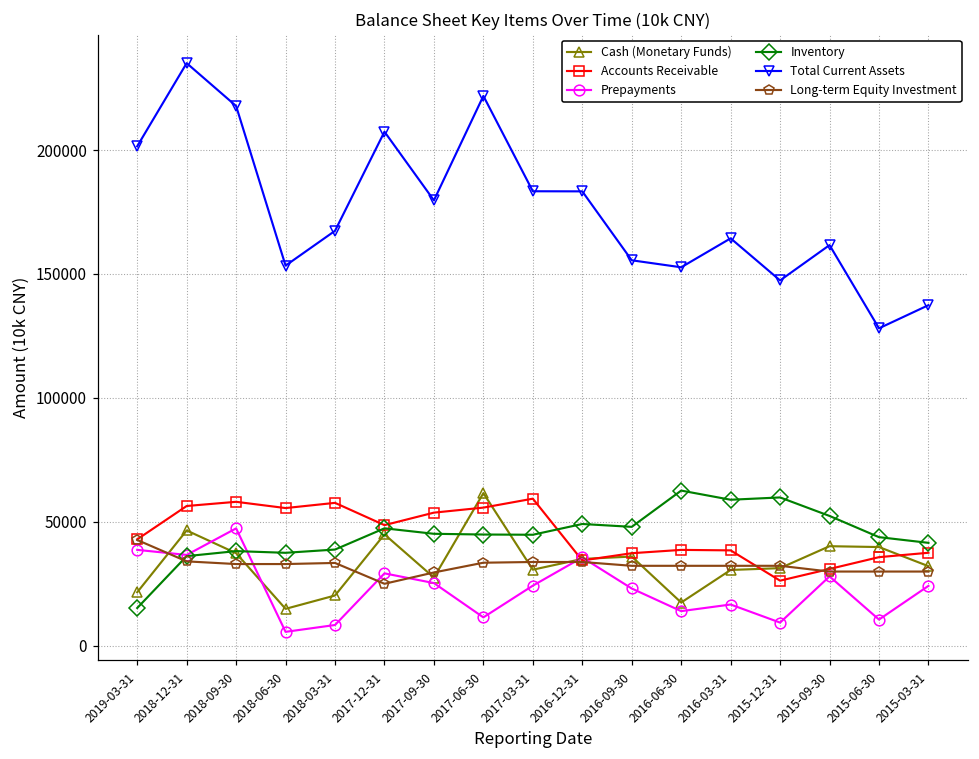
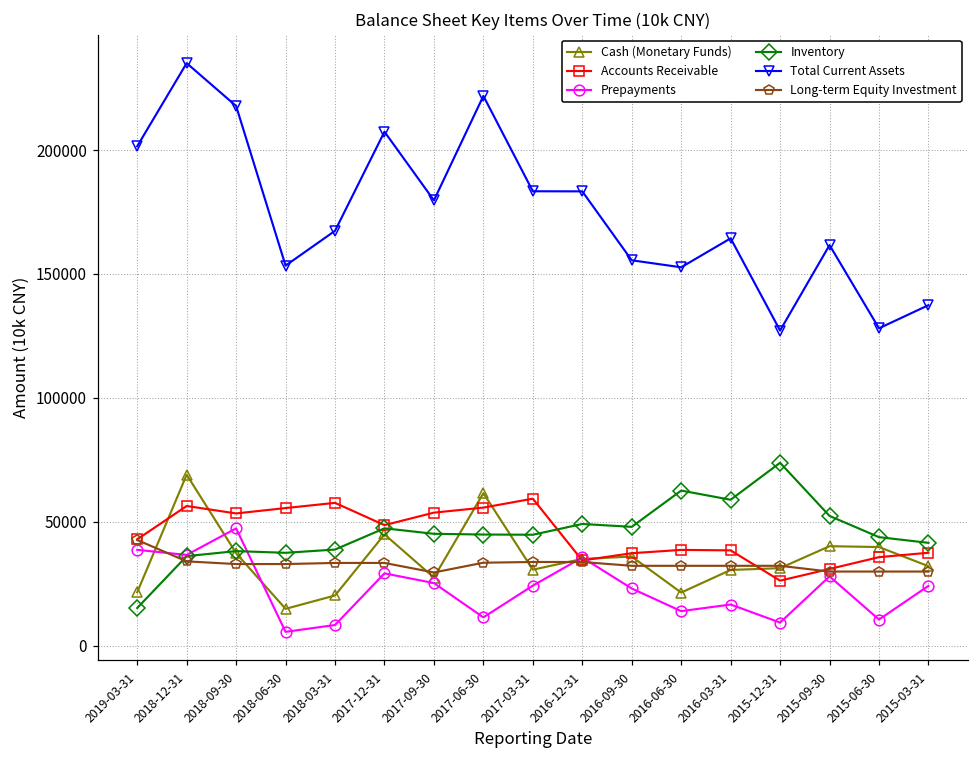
  {
    "Cash (Monetary Funds)": {
      "2019-03-31": 22000,
-     "2018-12-31": 46000,
+     "2018-12-31": 69000,
      "2018-06-30": 15000,
      "2018-03-31": 20000,
      "2017-12-31": 45000,
      "2017-09-30": 27000,
      "2017-06-30": 62000,
      "2017-03-31": 31000,
      "2016-09-30": 36000,
-     "2016-06-30": 17000,
+     "2016-06-30": 21000,
      "2016-03-31": 31000,
      "2015-09-30": 40000,
      "2015-06-30": 40000,
      "2015-03-31": 32000
    },
    "Accounts Receivable": {
      "2018-12-31": 56000,
-     "2018-09-30": 58000,
+     "2018-09-30": 53000,
      "2018-06-30": 55000,
      "2018-03-31": 58000,
      "2017-12-31": 49000,
      "2017-09-30": 54000,
      "2017-06-30": 56000,
      "2017-03-31": 59000,
      "2016-09-30": 37000,
      "2016-06-30": 39000,
      "2016-03-31": 38000,
      "2015-12-31": 26000,
      "2015-06-30": 36000,
      "2015-03-31": 37000
    },
    "Prepayments": {
      "2019-03-31": 39000,
      "2018-09-30": 47000,
      "2018-06-30": 6000,
      "2018-03-31": 8000,
      "2017-12-31": 29000,
      "2017-09-30": 25000,
      "2017-06-30": 11000,
      "2017-03-31": 24000,
      "2016-09-30": 23000,
      "2016-06-30": 14000,
      "2016-03-31": 17000,
      "2015-12-31": 9000,
      "2015-09-30": 28000,
      "2015-06-30": 10000,
      "2015-03-31": 24000
    },
    "Inventory": {
      "2019-03-31": 15000,
      "2018-06-30": 37000,
      "2018-03-31": 39000,
      "2017-12-31": 47000,
      "2017-09-30": 45000,
      "2017-06-30": 45000,
      "2017-03-31": 45000,
      "2016-12-31": 49000,
      "2016-09-30": 48000,
      "2016-06-30": 63000,
      "2016-03-31": 59000,
-     "2015-12-31": 60000,
+     "2015-12-31": 74000,
      "2015-09-30": 52000,
      "2015-06-30": 44000,
      "2015-03-31": 41000
    },
    "Total Current Assets": {
      "2019-03-31": 202000,
      "2018-12-31": 235000,
      "2018-09-30": 218000,
      "2018-06-30": 153000,
      "2018-03-31": 167000,
      "2017-12-31": 207000,
      "2017-09-30": 180000,
      "2017-06-30": 222000,
      "2017-03-31": 183000,
      "2016-12-31": 183000,
      "2016-09-30": 156000,
      "2016-06-30": 153000,
      "2016-03-31": 164000,
-     "2015-12-31": 147000,
+     "2015-12-31": 127000,
      "2015-09-30": 162000,
      "2015-06-30": 128000,
      "2015-03-31": 137000
    },
    "Long-term Equity Investment": {
      "2018-12-31": 34000,
      "2018-09-30": 33000,
      "2018-06-30": 33000,
      "2018-03-31": 33000,
-     "2017-12-31": 25000,
+     "2017-12-31": 33000,
      "2017-09-30": 30000,
      "2017-06-30": 33000,
      "2017-03-31": 34000,
      "2016-09-30": 32000,
      "2016-06-30": 32000,
      "2016-03-31": 32000,
      "2015-06-30": 30000,
      "2015-03-31": 30000
    }
  }
